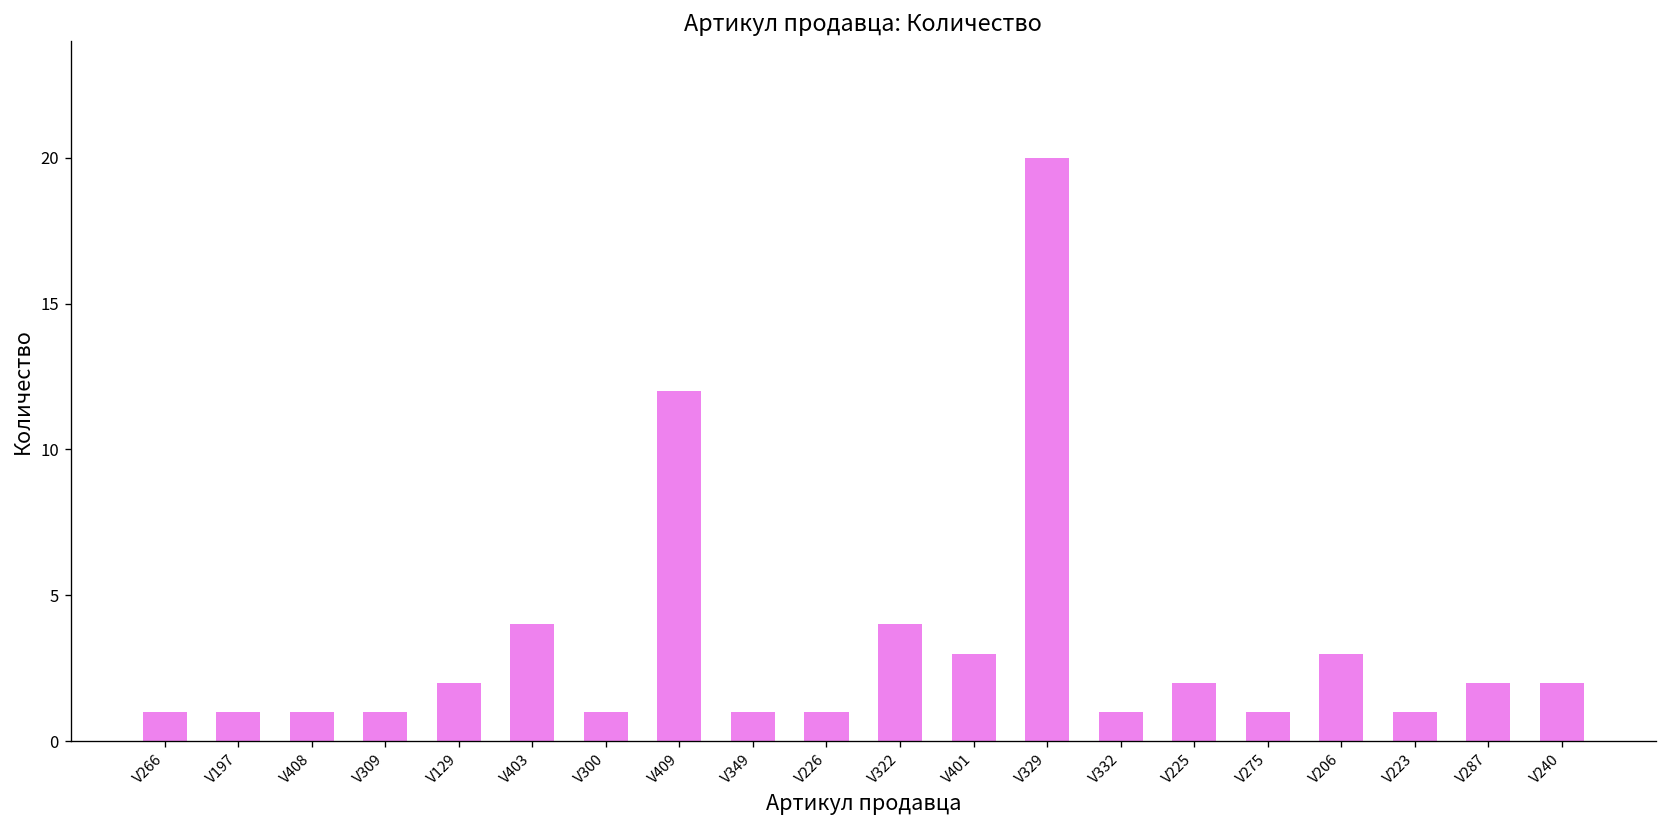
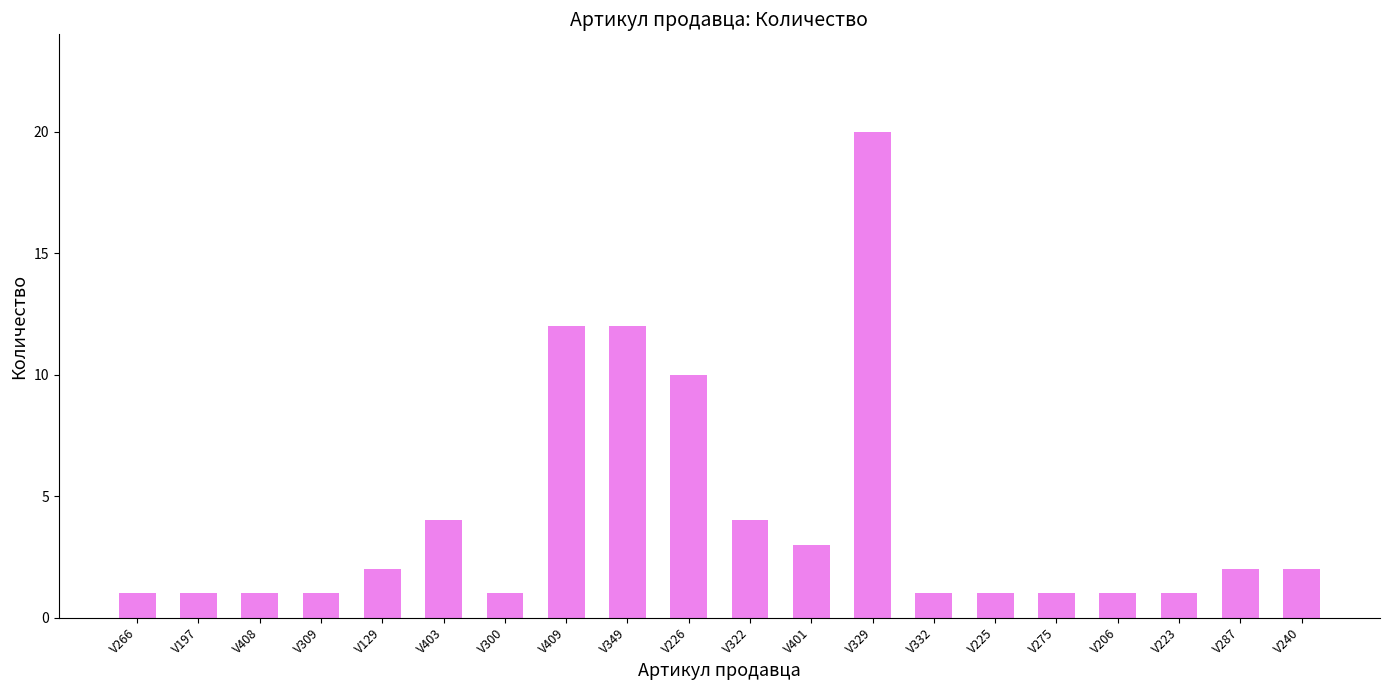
  {
    "V266": 1,
    "V197": 1,
    "V408": 1,
    "V309": 1,
    "V129": 2,
    "V403": 4,
    "V300": 1,
    "V409": 12,
-   "V349": 1,
-   "V226": 1,
+   "V349": 12,
+   "V226": 10,
    "V322": 4,
    "V401": 3,
    "V329": 20,
    "V332": 1,
-   "V225": 2,
+   "V225": 1,
    "V275": 1,
-   "V206": 3,
+   "V206": 1,
    "V223": 1,
    "V287": 2,
    "V240": 2
  }
